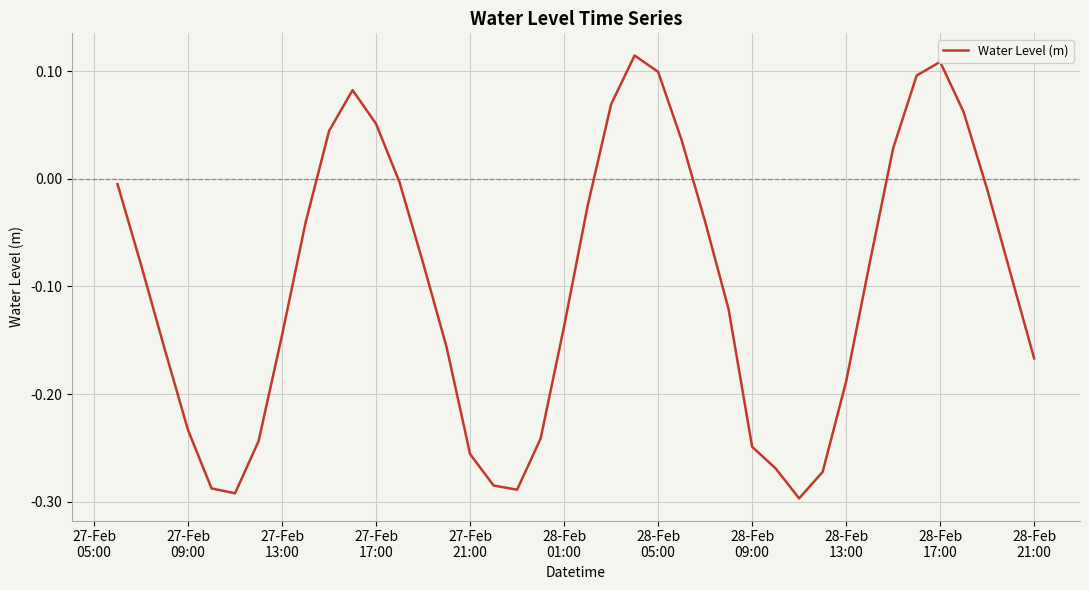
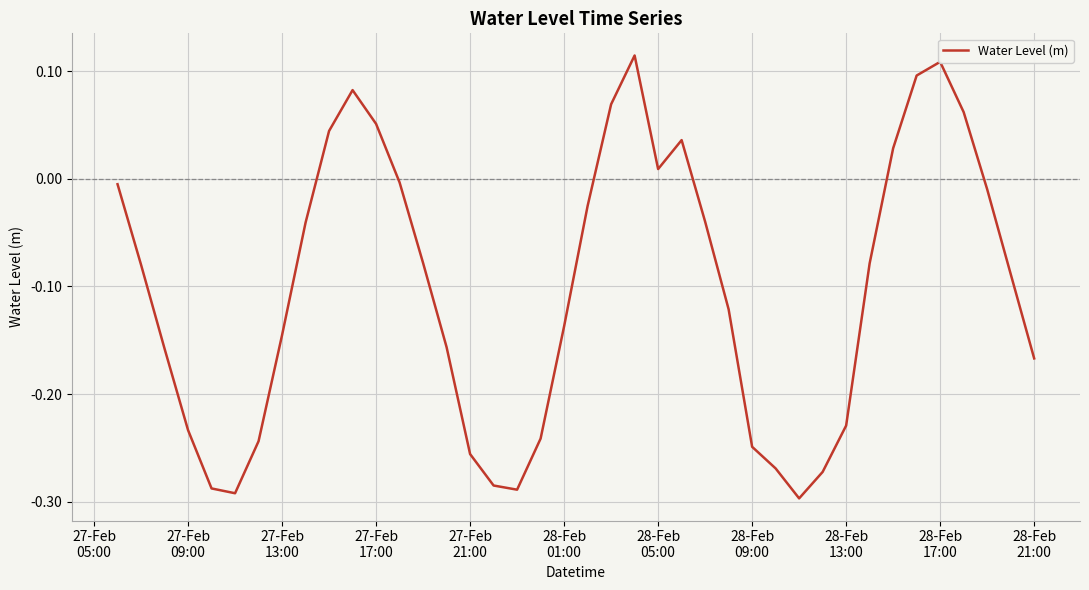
  {
    "27-Feb 09:00": -0.233,
    "27-Feb 13:00": -0.145,
    "27-Feb 17:00": 0.051,
    "27-Feb 21:00": -0.256,
    "28-Feb 01:00": -0.137,
-   "28-Feb 05:00": 0.099,
+   "28-Feb 05:00": 0.009,
    "28-Feb 09:00": -0.249,
-   "28-Feb 13:00": -0.188,
+   "28-Feb 13:00": -0.229,
    "28-Feb 21:00": -0.167
  }
